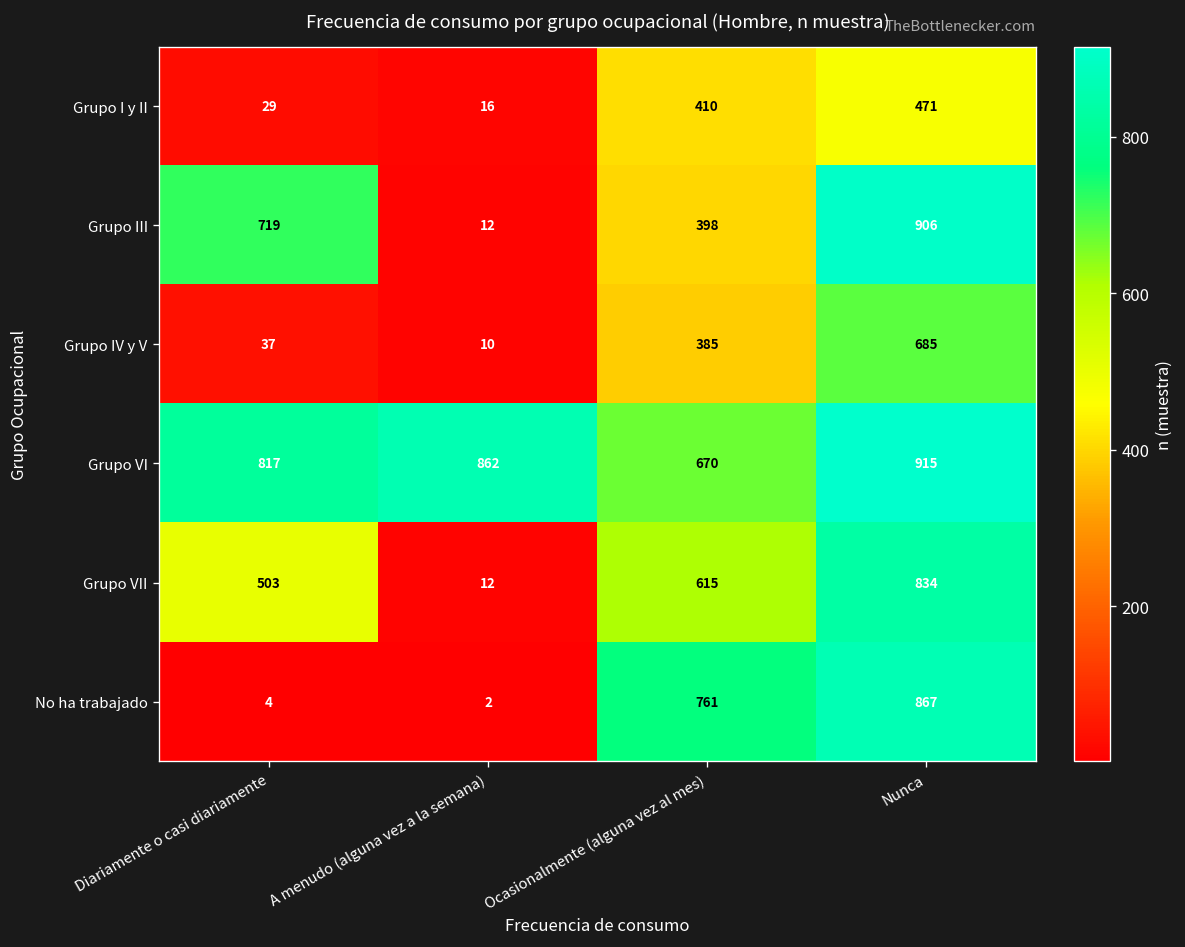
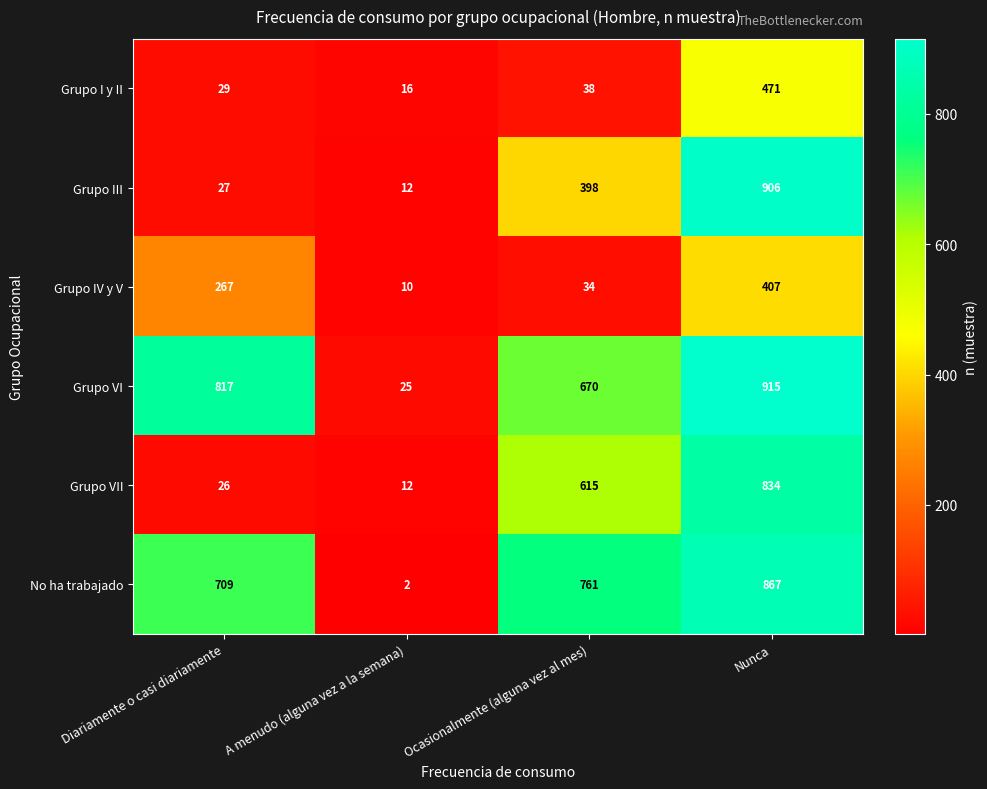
  {
    "Grupo I y II": {
      "Diariamente o casi diariamente": 29,
      "A menudo (alguna vez a la semana)": 16,
-     "Ocasionalmente (alguna vez al mes)": 410,
+     "Ocasionalmente (alguna vez al mes)": 38,
      "Nunca": 471
    },
    "Grupo III": {
-     "Diariamente o casi diariamente": 719,
+     "Diariamente o casi diariamente": 27,
      "A menudo (alguna vez a la semana)": 12,
      "Ocasionalmente (alguna vez al mes)": 398,
      "Nunca": 906
    },
    "Grupo IV y V": {
-     "Diariamente o casi diariamente": 37,
+     "Diariamente o casi diariamente": 267,
      "A menudo (alguna vez a la semana)": 10,
-     "Ocasionalmente (alguna vez al mes)": 385,
-     "Nunca": 685
+     "Ocasionalmente (alguna vez al mes)": 34,
+     "Nunca": 407
    },
    "Grupo VI": {
      "Diariamente o casi diariamente": 817,
-     "A menudo (alguna vez a la semana)": 862,
+     "A menudo (alguna vez a la semana)": 25,
      "Ocasionalmente (alguna vez al mes)": 670,
      "Nunca": 915
    },
    "Grupo VII": {
-     "Diariamente o casi diariamente": 503,
+     "Diariamente o casi diariamente": 26,
      "A menudo (alguna vez a la semana)": 12,
      "Ocasionalmente (alguna vez al mes)": 615,
      "Nunca": 834
    },
    "No ha trabajado": {
-     "Diariamente o casi diariamente": 4,
+     "Diariamente o casi diariamente": 709,
      "A menudo (alguna vez a la semana)": 2,
      "Ocasionalmente (alguna vez al mes)": 761,
      "Nunca": 867
    }
  }
